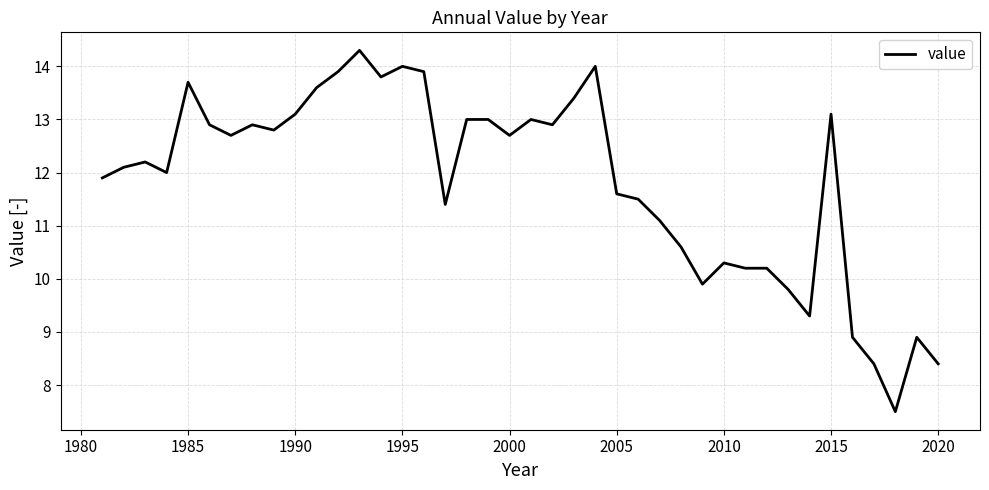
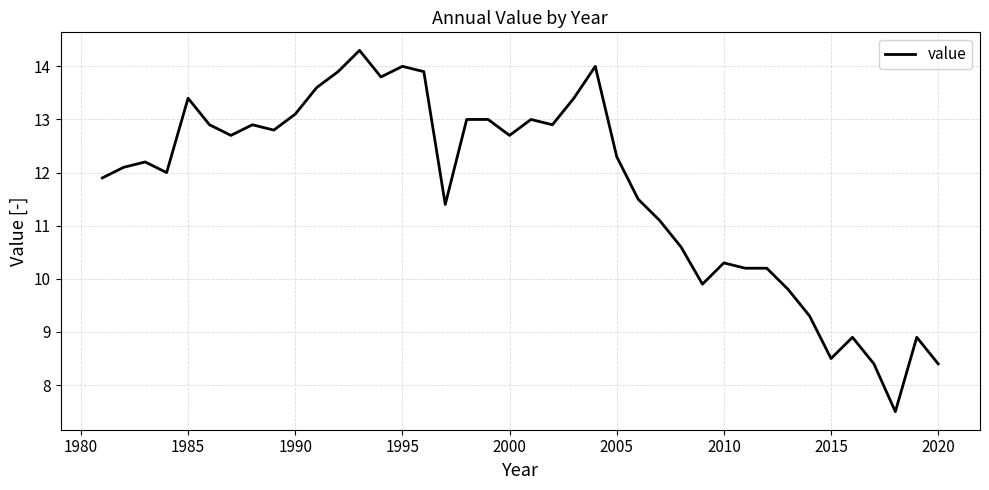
  {
-   "1985": 13.7,
+   "1985": 13.4,
    "1990": 13.1,
    "1995": 14.0,
    "2000": 12.7,
-   "2005": 11.6,
+   "2005": 12.3,
    "2010": 10.3,
-   "2015": 13.1,
+   "2015": 8.5,
    "2020": 8.4
  }
